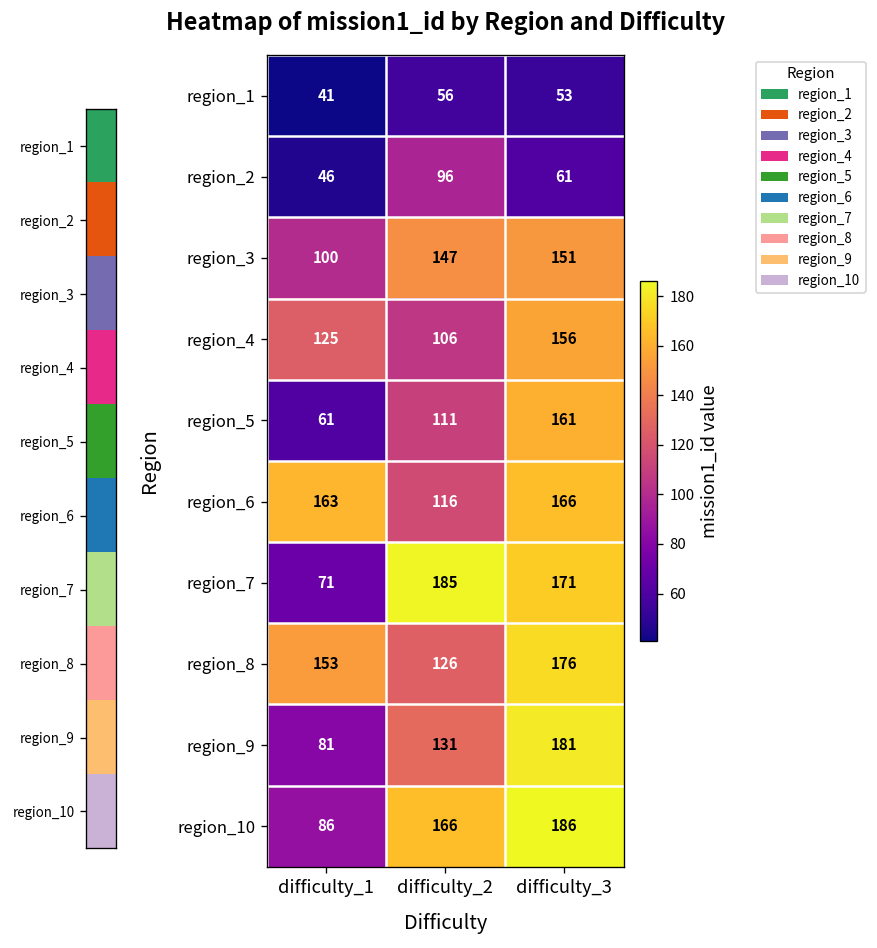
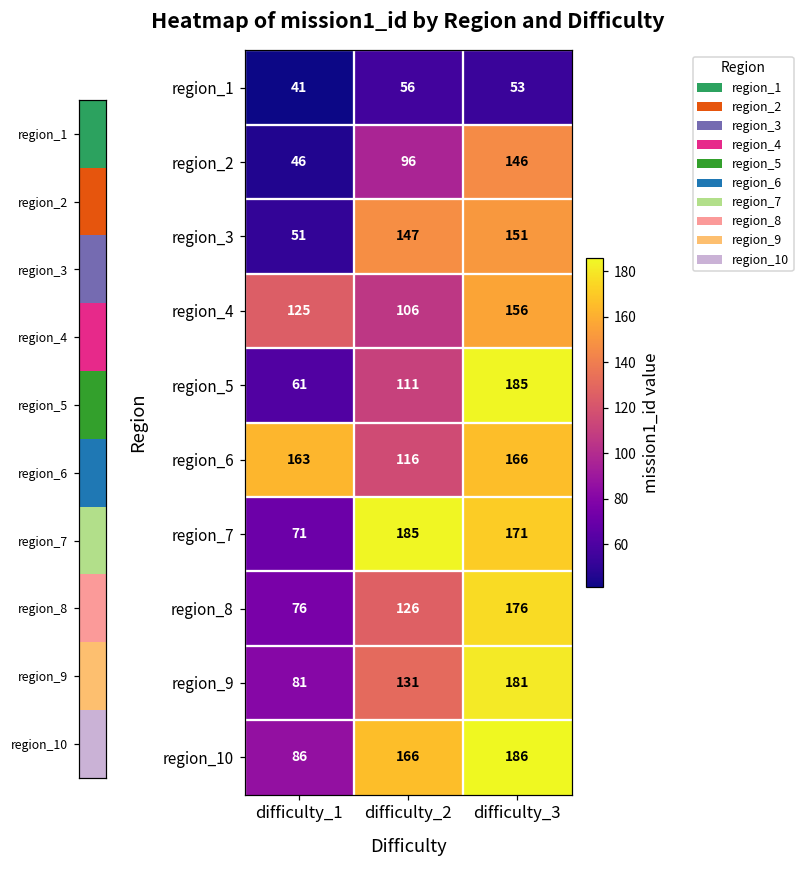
  {
    "Heatmap of mission1_id by Region and Difficulty": {
      "region_1": {
        "difficulty_1": 41,
        "difficulty_2": 56,
        "difficulty_3": 53
      },
      "region_2": {
        "difficulty_1": 46,
        "difficulty_2": 96,
-       "difficulty_3": 61
+       "difficulty_3": 146
      },
      "region_3": {
-       "difficulty_1": 100,
+       "difficulty_1": 51,
        "difficulty_2": 147,
        "difficulty_3": 151
      },
      "region_4": {
        "difficulty_1": 125,
        "difficulty_2": 106,
        "difficulty_3": 156
      },
      "region_5": {
        "difficulty_1": 61,
        "difficulty_2": 111,
-       "difficulty_3": 161
+       "difficulty_3": 185
      },
      "region_6": {
        "difficulty_1": 163,
        "difficulty_2": 116,
        "difficulty_3": 166
      },
      "region_7": {
        "difficulty_1": 71,
        "difficulty_2": 185,
        "difficulty_3": 171
      },
      "region_8": {
-       "difficulty_1": 153,
+       "difficulty_1": 76,
        "difficulty_2": 126,
        "difficulty_3": 176
      },
      "region_9": {
        "difficulty_1": 81,
        "difficulty_2": 131,
        "difficulty_3": 181
      },
      "region_10": {
        "difficulty_1": 86,
        "difficulty_2": 166,
        "difficulty_3": 186
      }
    }
  }
